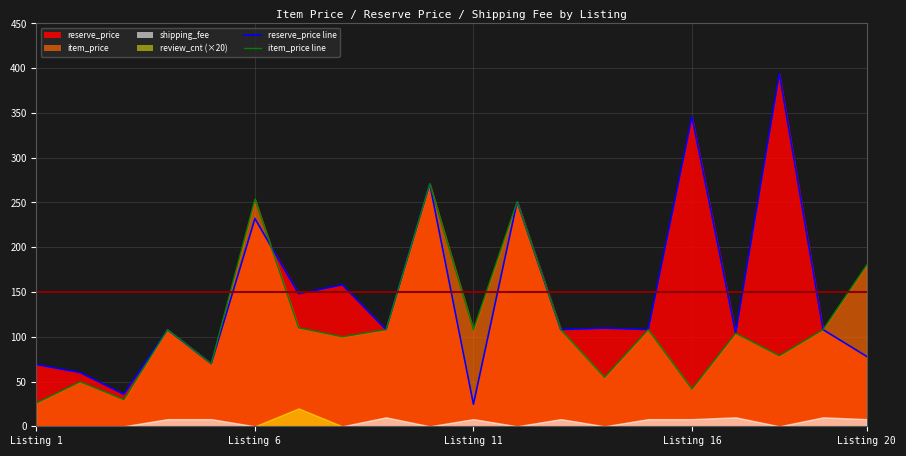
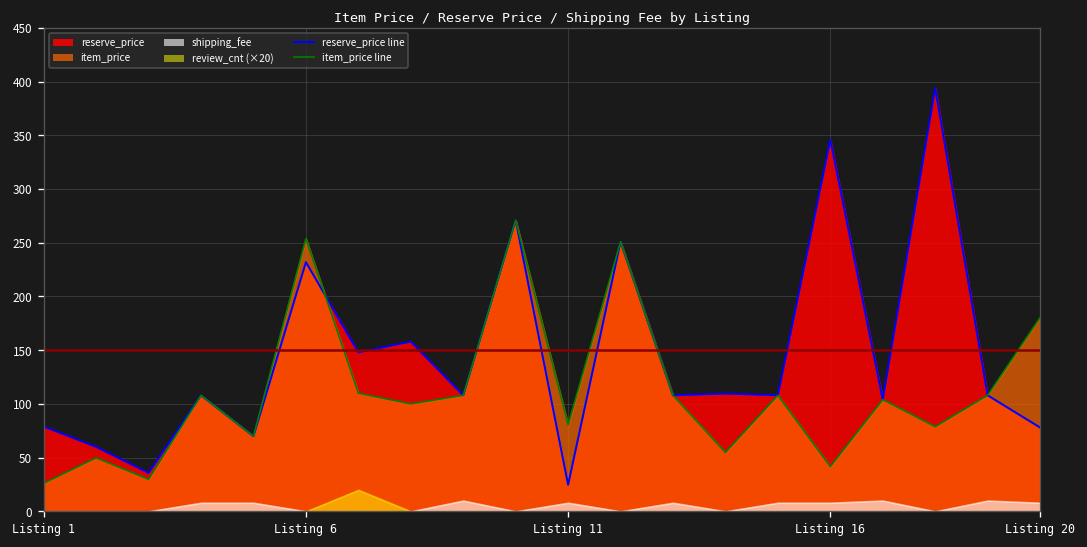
  {
    "reserve_price": {
-     "Listing 1": 70,
+     "Listing 1": 80,
      "Listing 6": 230,
      "Listing 11": 20,
      "Listing 16": 350,
      "Listing 20": 80
    },
    "item_price": {
      "Listing 1": 30,
      "Listing 6": 250,
-     "Listing 11": 110,
+     "Listing 11": 80,
      "Listing 16": 40,
      "Listing 20": 180
    },
    "shipping_fee": {
      "Listing 11": 10,
      "Listing 16": 10,
      "Listing 20": 10
    },
    "review_cnt (×20)": {
      "Listing 11": 0,
      "Listing 16": 0,
      "Listing 20": 0
    }
  }
